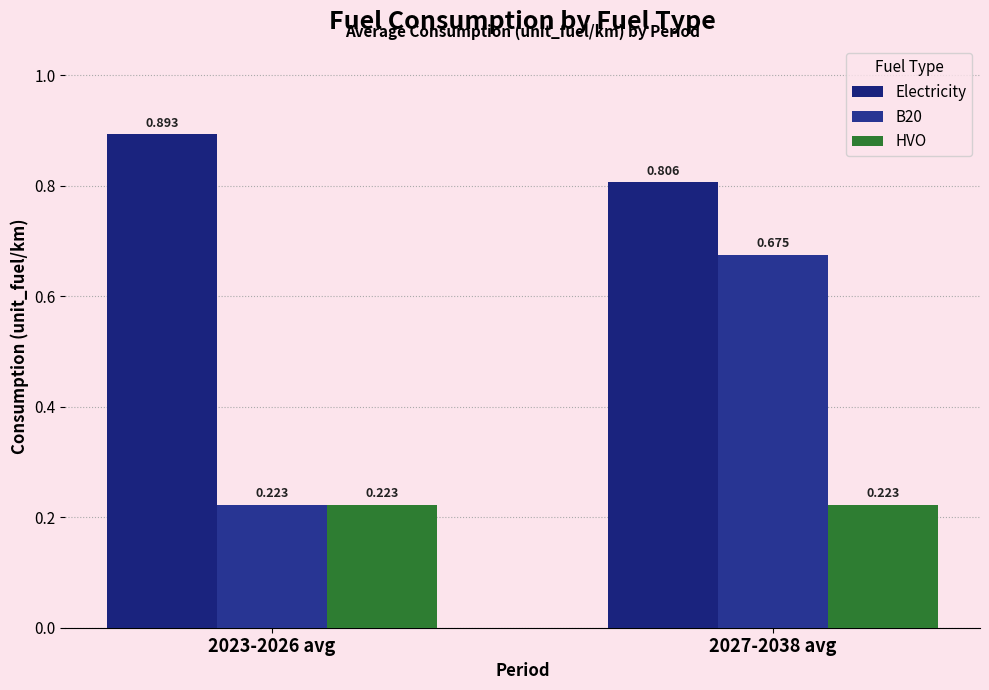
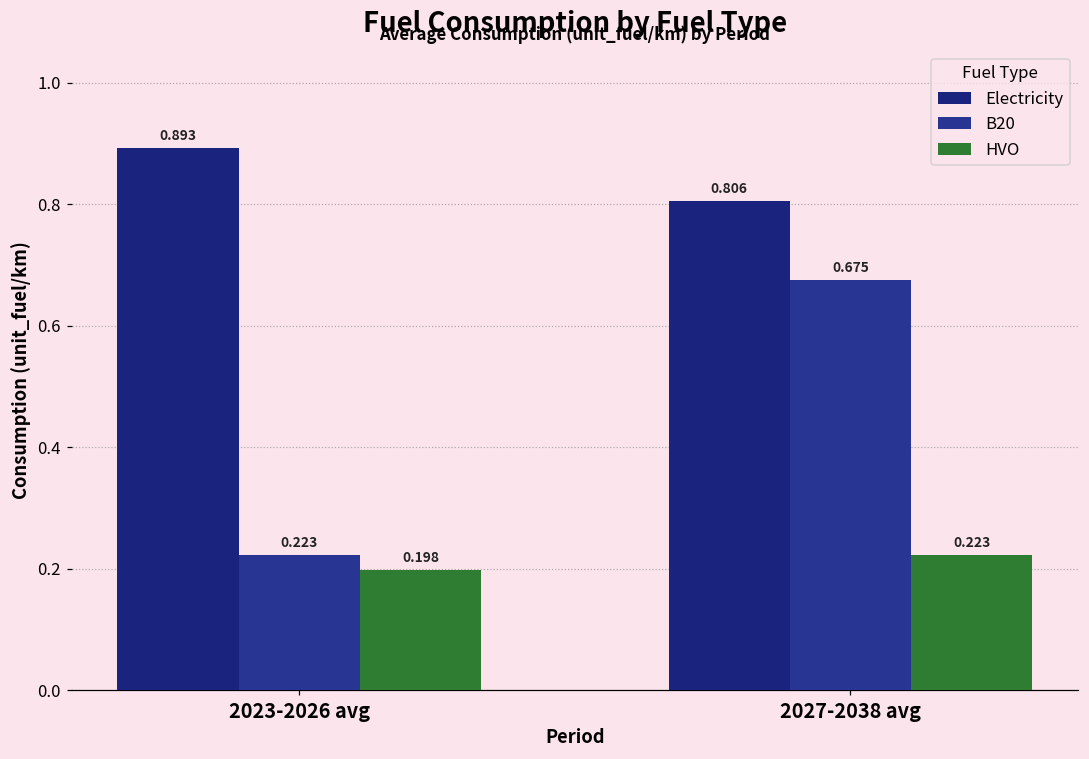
  {
    "HVO": {
-     "2023-2026 avg": 0.223,
+     "2023-2026 avg": 0.198,
      "2027-2038 avg": 0.223
    }
  }
